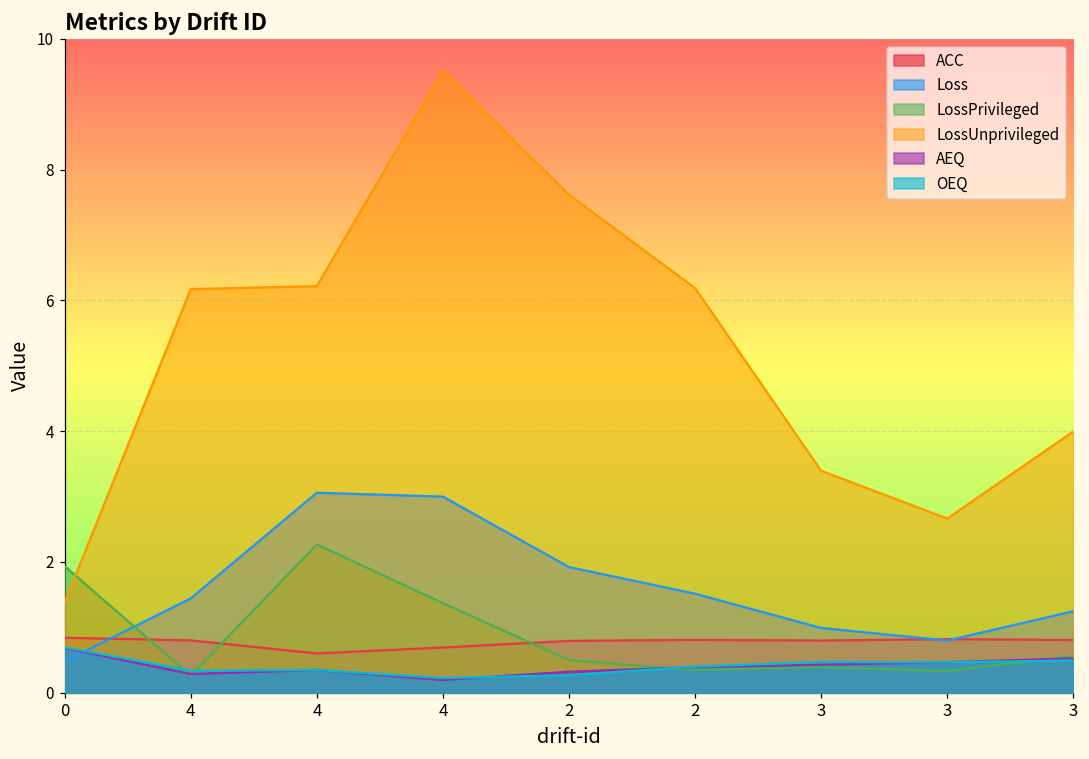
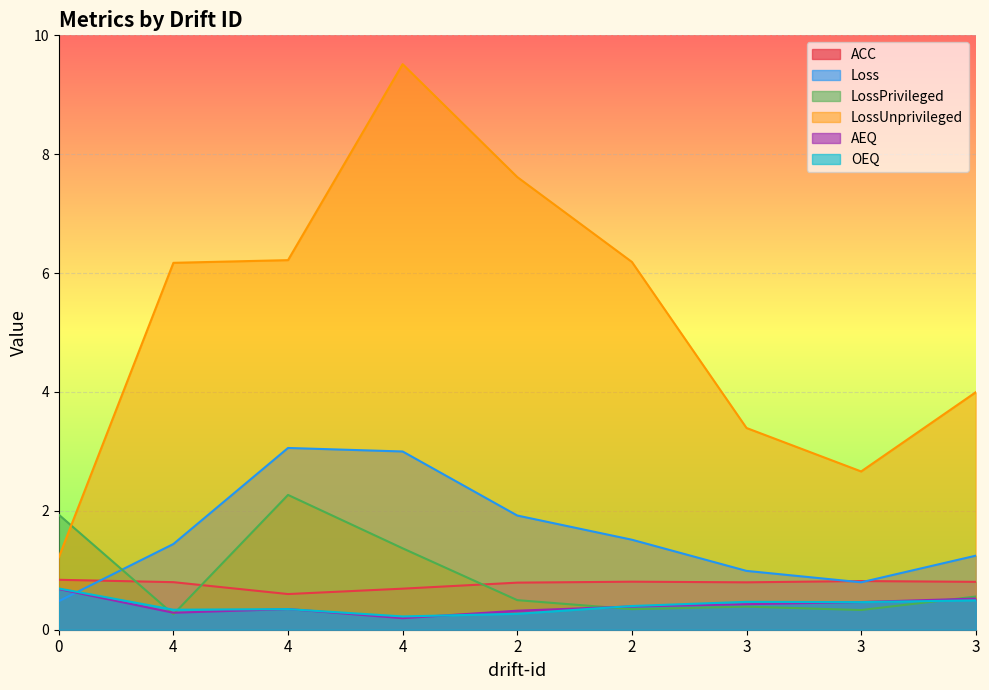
  {
    "ACC": {
      "0": 0.8
    },
    "LossPrivileged": {
      "0": 1.9
    },
    "LossUnprivileged": {
-     "0": 1.4
+     "0": 1.2
    }
  }
